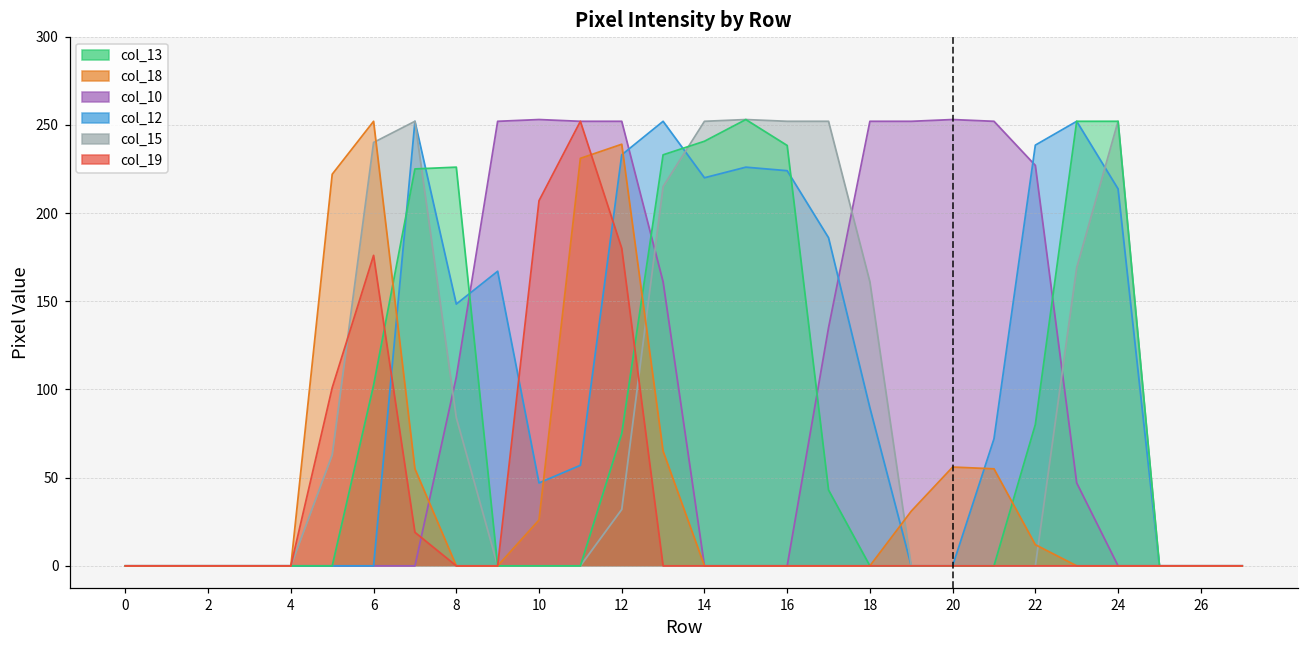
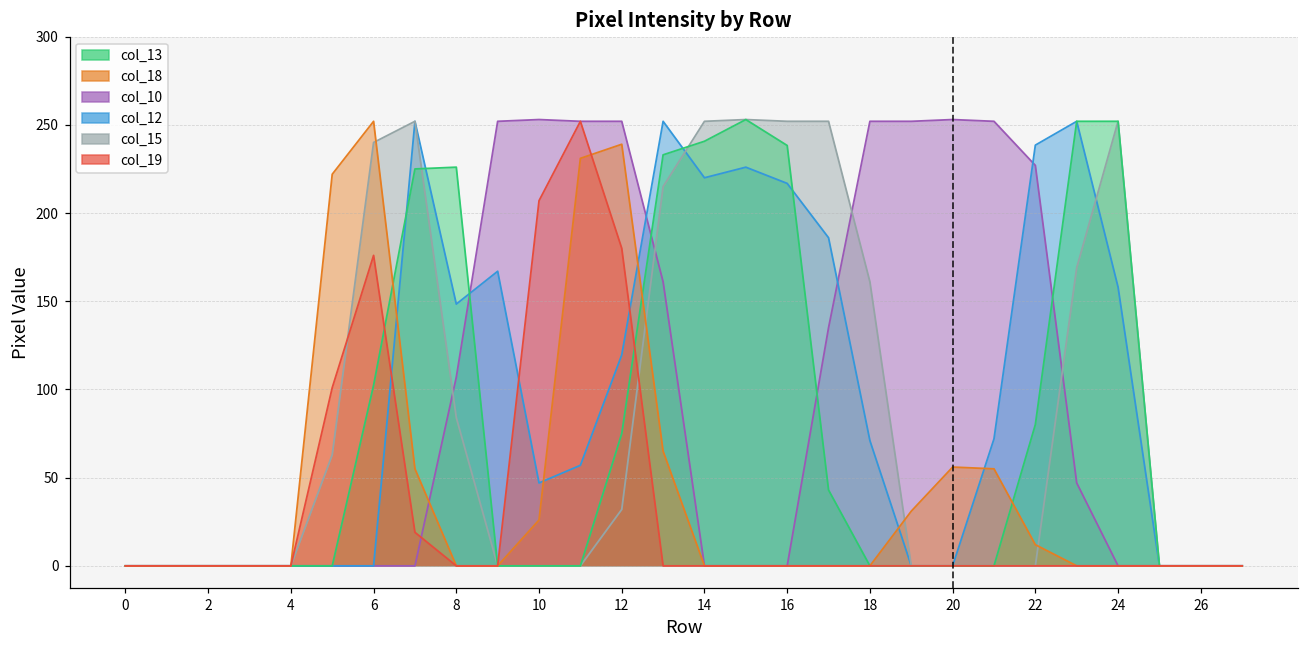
  {
    "col_12": {
      "8": 148,
      "10": 47,
-     "12": 233,
+     "12": 120,
      "14": 220,
-     "16": 224,
-     "18": 90,
+     "16": 217,
+     "18": 71,
      "22": 239,
-     "24": 214
+     "24": 158
    },
    "col_13": {
      "6": 102,
      "8": 226,
      "12": 75,
      "14": 241,
      "16": 238,
      "22": 80
    }
  }
